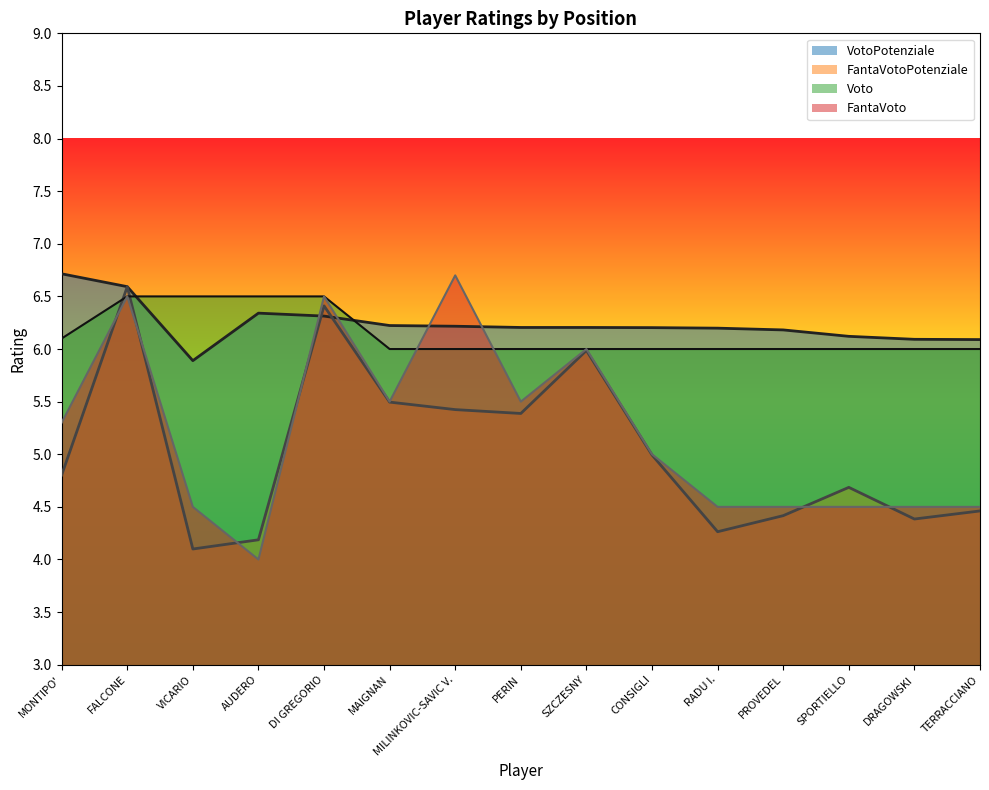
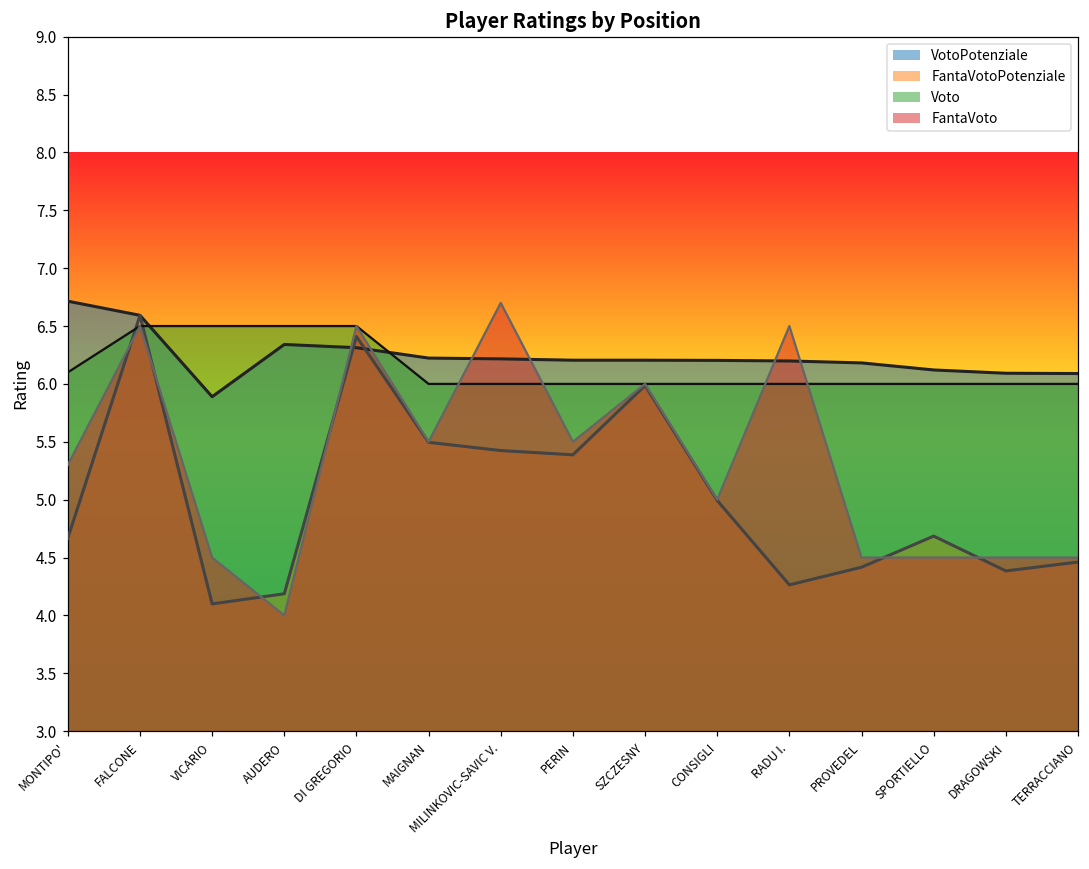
  {
    "VotoPotenziale": {
      "MONTIPO'": 6.71,
      "VICARIO": 5.89,
      "AUDERO": 6.34,
      "DI GREGORIO": 6.31,
      "MAIGNAN": 6.22,
      "MILINKOVIC-SAVIC V.": 6.22,
      "PERIN": 6.20,
      "SZCZESNY": 6.20,
      "CONSIGLI": 6.20,
      "RADU I.": 6.20,
      "PROVEDEL": 6.18,
      "SPORTIELLO": 6.12,
      "DRAGOWSKI": 6.09,
      "TERRACCIANO": 6.09
    },
    "FantaVotoPotenziale": {
-     "MONTIPO'": 4.80,
+     "MONTIPO'": 4.67,
      "VICARIO": 4.10,
      "AUDERO": 4.19,
      "DI GREGORIO": 6.41,
      "MILINKOVIC-SAVIC V.": 5.42,
      "PERIN": 5.39,
      "RADU I.": 4.26,
      "PROVEDEL": 4.42,
      "SPORTIELLO": 4.69,
      "DRAGOWSKI": 4.38,
      "TERRACCIANO": 4.46
    },
    "Voto": {
      "MONTIPO'": 6.10,
      "VICARIO": 6.50,
      "AUDERO": 6.50,
      "MAIGNAN": 6.00,
      "MILINKOVIC-SAVIC V.": 6.00,
      "PERIN": 6.00,
      "CONSIGLI": 6.00,
      "RADU I.": 6.00,
      "PROVEDEL": 6.00,
      "SPORTIELLO": 6.00,
      "DRAGOWSKI": 6.00,
      "TERRACCIANO": 6.00
    },
    "FantaVoto": {
      "MONTIPO'": 5.3,
      "VICARIO": 4.5,
      "AUDERO": 4.0,
      "MILINKOVIC-SAVIC V.": 6.7,
      "PERIN": 5.5,
-     "RADU I.": 4.5,
+     "RADU I.": 6.5,
      "PROVEDEL": 4.5,
      "SPORTIELLO": 4.5,
      "DRAGOWSKI": 4.5,
      "TERRACCIANO": 4.5
    }
  }
